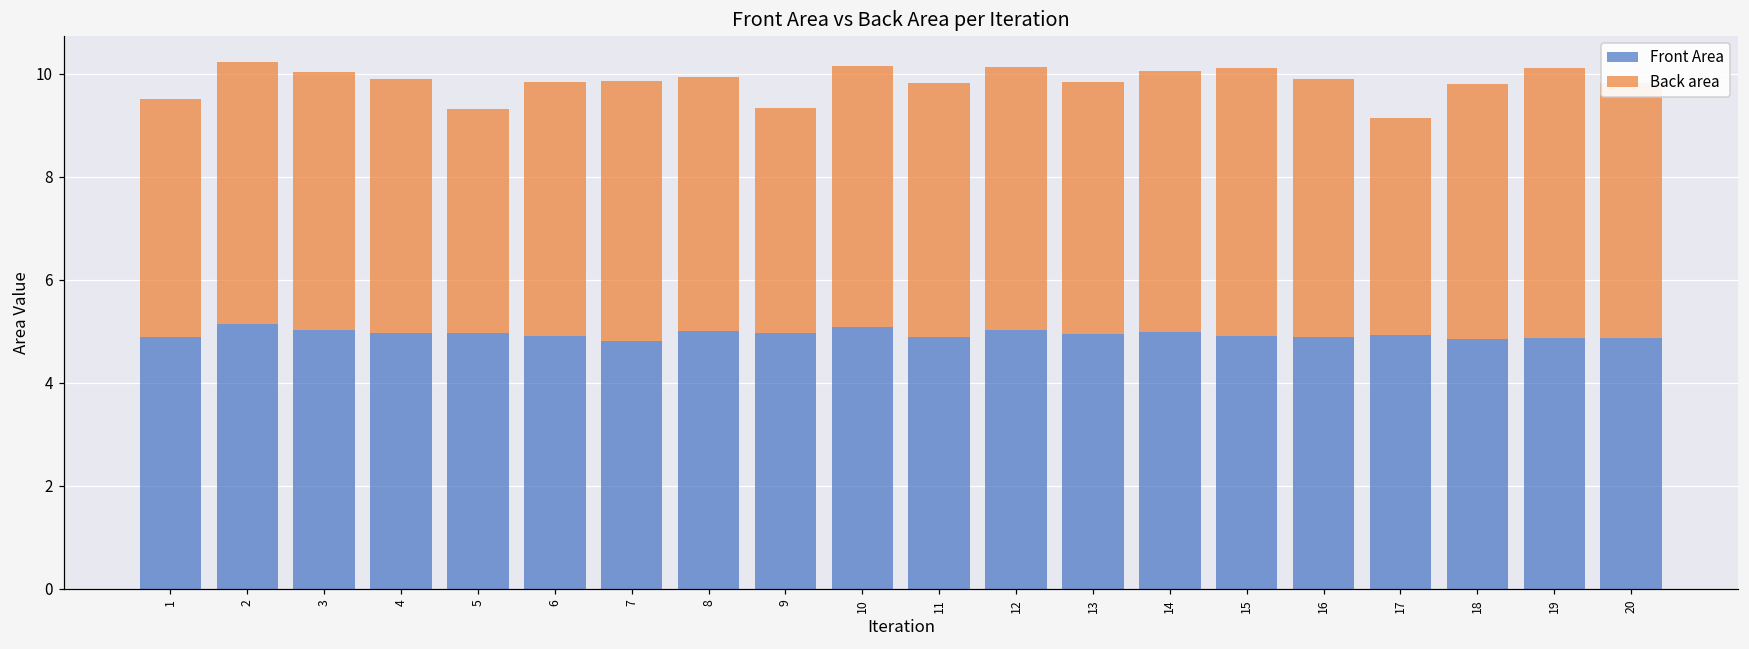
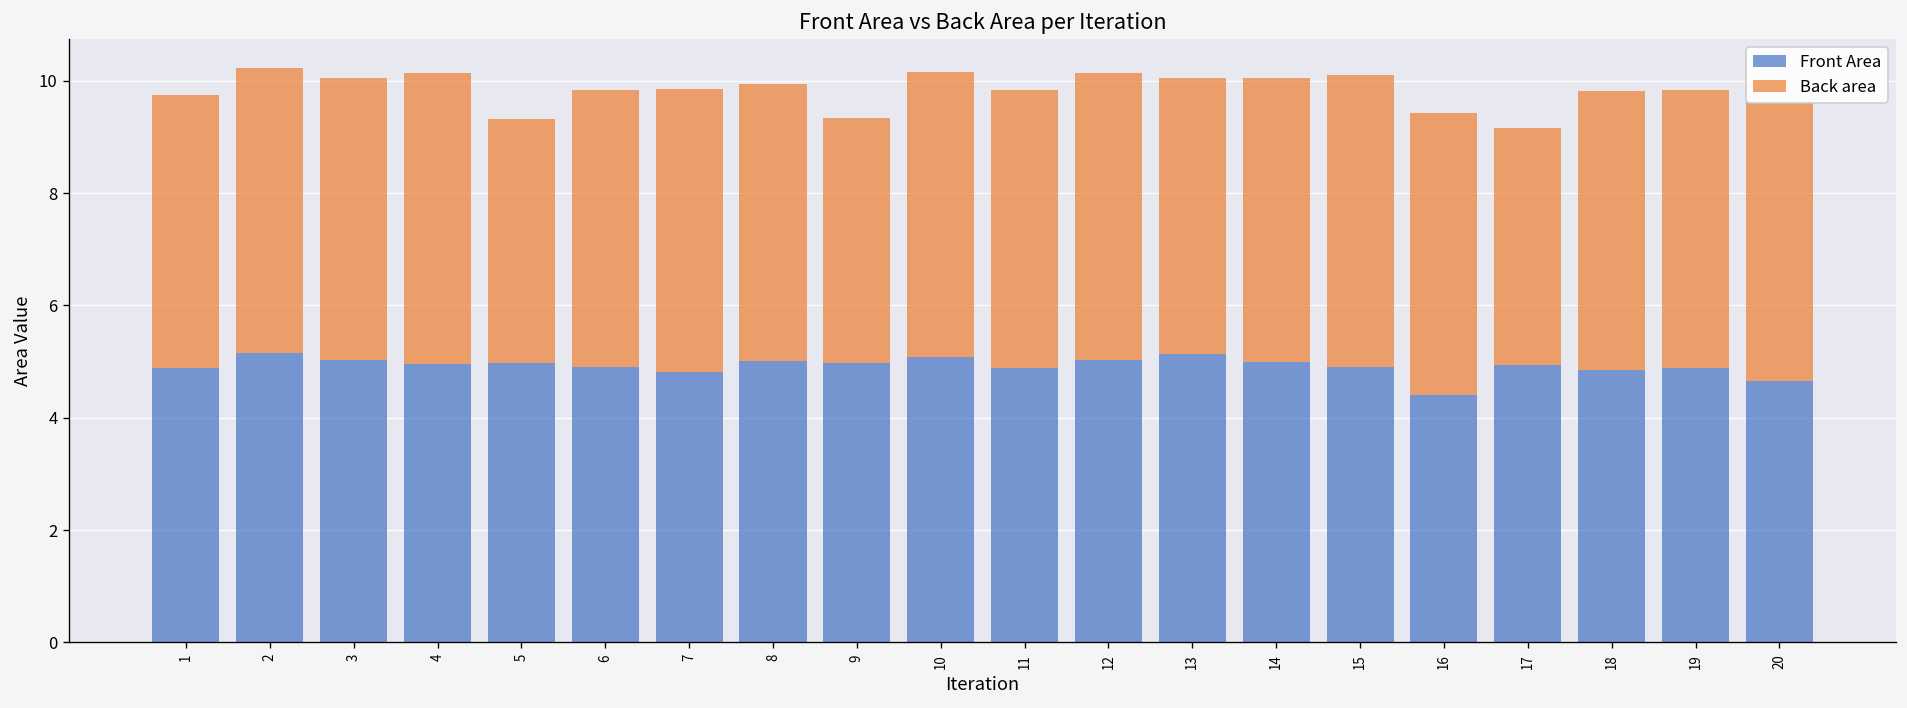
  {
    "Front Area": {
      "1": 4.9,
      "2": 5.1,
      "3": 5.0,
      "4": 5.0,
      "5": 5.0,
      "6": 4.9,
      "7": 4.8,
      "8": 5.0,
      "9": 5.0,
      "10": 5.1,
      "11": 4.9,
      "12": 5.0,
-     "13": 4.9,
+     "13": 5.1,
      "14": 5.0,
      "15": 4.9,
-     "16": 4.9,
+     "16": 4.4,
      "17": 4.9,
      "18": 4.9,
      "19": 4.9,
-     "20": 4.9
+     "20": 4.7
    },
    "Back area": {
-     "1": 4.6,
+     "1": 4.9,
      "2": 5.1,
      "3": 5.0,
-     "4": 4.9,
+     "4": 5.2,
      "5": 4.3,
      "6": 4.9,
      "7": 5.0,
      "8": 4.9,
      "9": 4.4,
      "10": 5.1,
      "11": 4.9,
      "12": 5.1,
      "13": 4.9,
      "14": 5.1,
      "15": 5.2,
      "16": 5.0,
      "17": 4.2,
      "18": 5.0,
-     "19": 5.2
+     "19": 5.0
    }
  }
